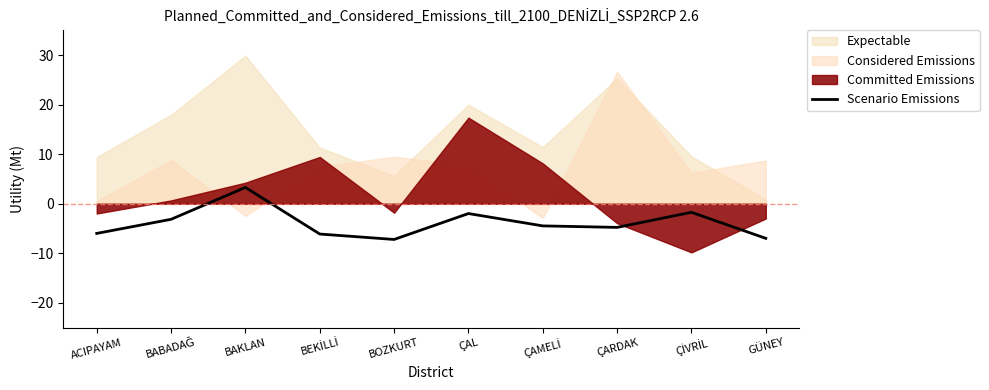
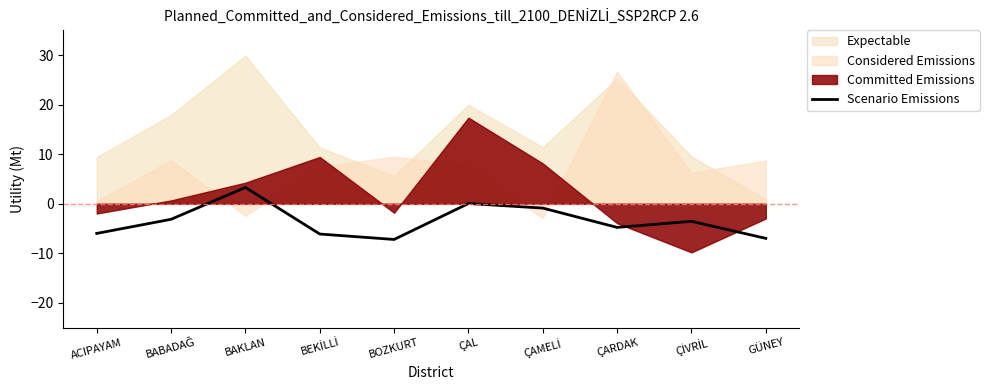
  {
    "Scenario Emissions": {
      "ACIPAYAM": -6,
      "BABADAĞ": -3,
      "BAKLAN": 3,
      "BEKİLLİ": -6,
      "BOZKURT": -7,
-     "ÇAL": -2,
-     "ÇAMELİ": -4,
+     "ÇAL": 0,
+     "ÇAMELİ": -1,
      "ÇARDAK": -5,
-     "ÇİVRİL": -2,
+     "ÇİVRİL": -4,
      "GÜNEY": -7
    },
    "Committed Emissions": {
      "BABADAĞ": 1,
      "BAKLAN": 4,
      "BEKİLLİ": 9,
      "ÇAL": 17,
      "ÇAMELİ": 8
    }
  }
